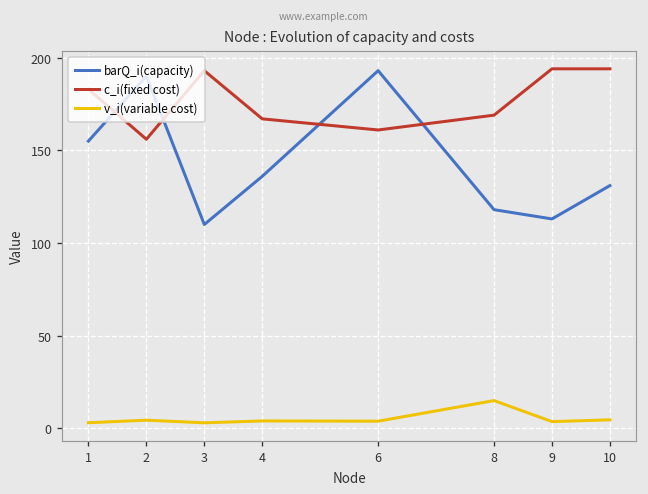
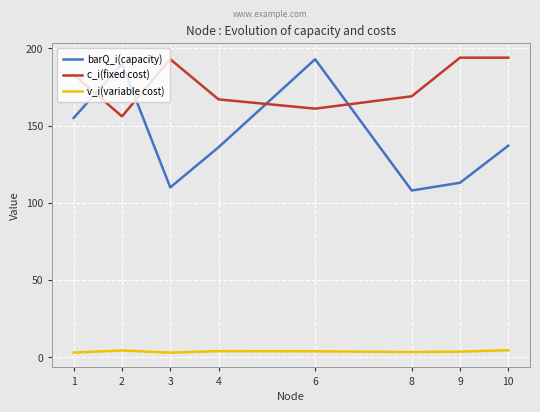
  {
    "barQ_i(capacity)": {
      "1": 155,
      "3": 110,
      "4": 136,
      "6": 193,
-     "8": 118,
+     "8": 108,
      "9": 113,
-     "10": 131
+     "10": 137
    },
    "c_i(fixed cost)": {
      "2": 156,
      "4": 167,
      "6": 161,
      "8": 169,
      "9": 194,
      "10": 194
    },
    "v_i(variable cost)": {
      "1": 3,
      "2": 4,
      "3": 3,
      "4": 4,
      "6": 4,
-     "8": 15,
+     "8": 3,
      "9": 4,
      "10": 5
    }
  }
